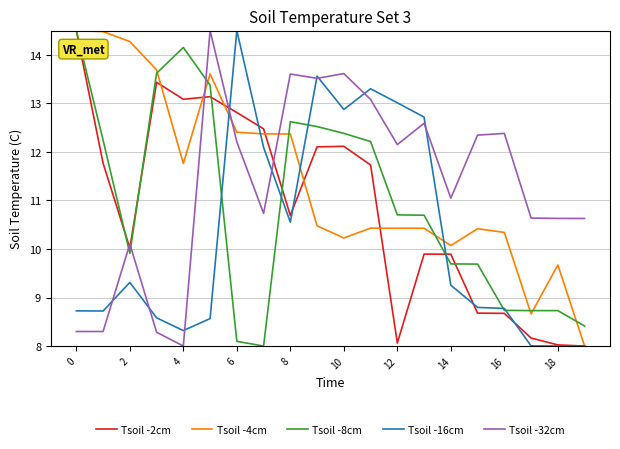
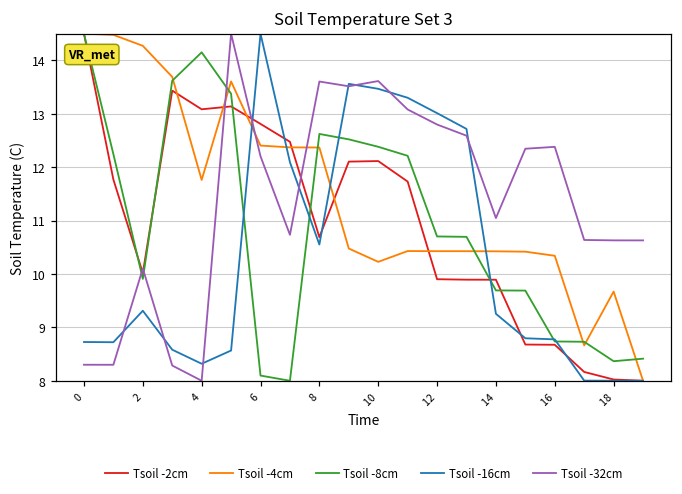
  {
    "Tsoil -2cm": {
      "2": 10.0,
      "4": 13.1,
      "6": 12.8,
      "8": 10.7,
      "10": 12.1,
-     "12": 8.1,
+     "12": 9.9,
      "14": 9.9,
      "16": 8.7
    },
    "Tsoil -4cm": {
      "2": 14.3,
      "4": 11.8,
      "6": 12.4,
      "8": 12.4,
      "10": 10.2,
      "12": 10.4,
-     "14": 10.1,
+     "14": 10.4,
      "16": 10.3,
      "18": 9.7
    },
    "Tsoil -8cm": {
      "2": 9.9,
      "4": 14.2,
      "6": 8.1,
      "8": 12.6,
      "10": 12.4,
      "12": 10.7,
      "14": 9.7,
-     "18": 8.7
+     "18": 8.4
    },
    "Tsoil -16cm": {
      "0": 8.7,
      "2": 9.3,
      "4": 8.3,
      "6": 14.5,
      "8": 10.6,
-     "10": 12.9,
+     "10": 13.5,
      "12": 13.0,
      "14": 9.3
    },
    "Tsoil -32cm": {
      "0": 8.3,
      "2": 10.1,
      "4": 8.0,
      "6": 12.2,
      "8": 13.6,
      "10": 13.6,
-     "12": 12.2,
+     "12": 12.8,
      "14": 11.0,
      "16": 12.4,
      "18": 10.6
    }
  }
